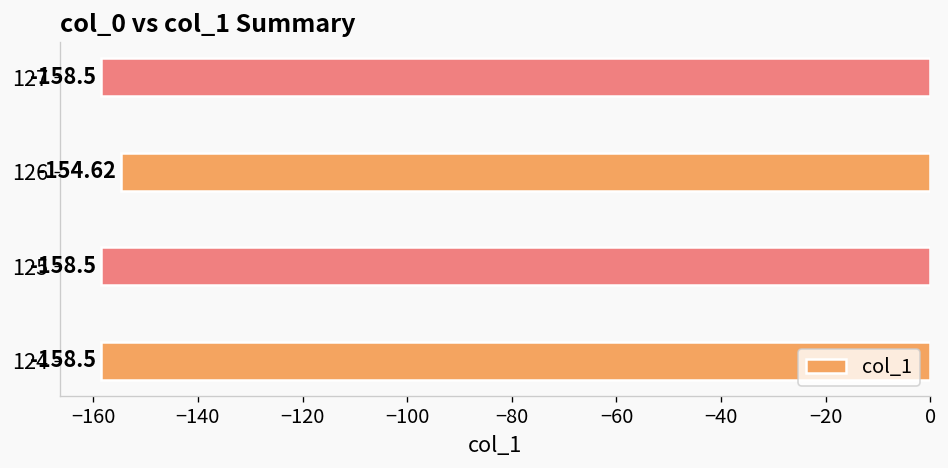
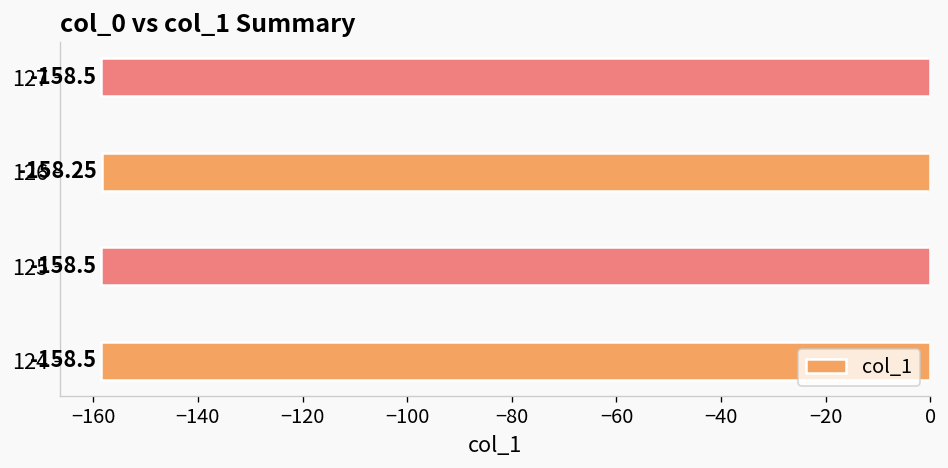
  {
    "127": -158.5,
-   "126": -154.62,
+   "126": -158.25,
    "125": -158.5,
    "124": -158.5
  }
